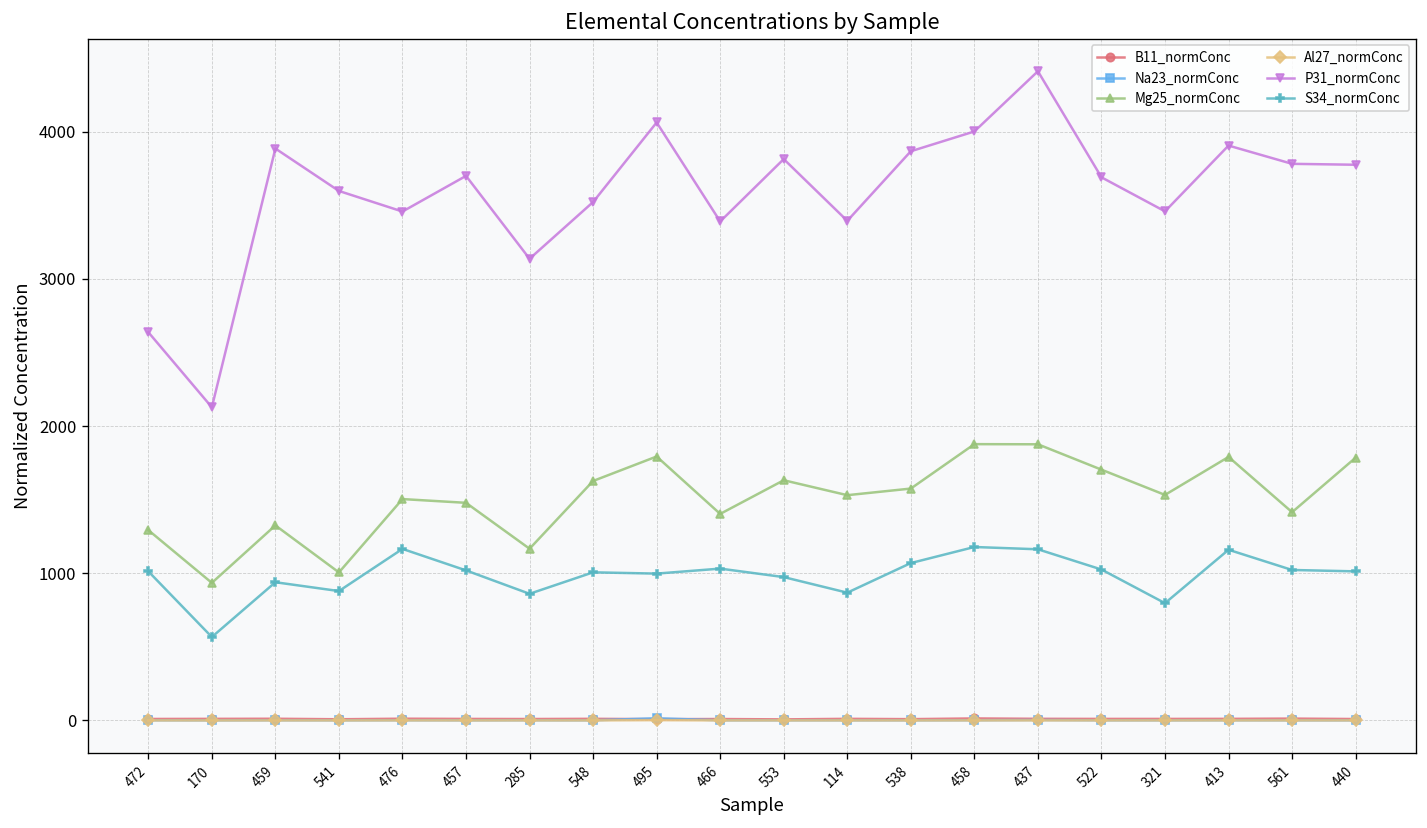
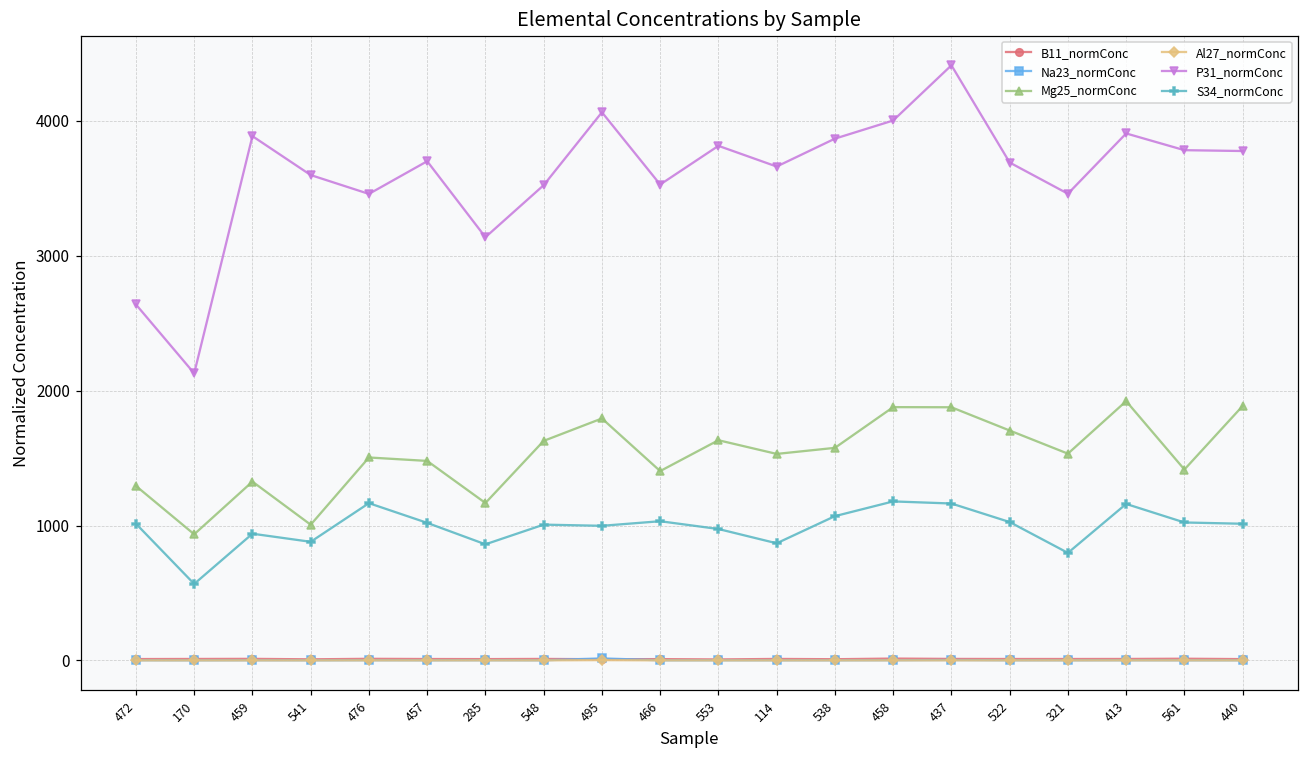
  {
    "Mg25_normConc": {
      "472": 1290,
      "170": 930,
      "459": 1330,
      "541": 1010,
      "476": 1500,
      "457": 1480,
      "285": 1170,
      "548": 1630,
      "495": 1790,
      "466": 1400,
      "553": 1630,
      "114": 1530,
      "538": 1580,
      "458": 1880,
      "437": 1880,
      "522": 1700,
      "321": 1530,
-     "413": 1790,
+     "413": 1920,
      "561": 1420,
-     "440": 1790
+     "440": 1890
    },
    "P31_normConc": {
      "472": 2640,
      "170": 2130,
      "459": 3890,
      "541": 3600,
      "476": 3460,
      "457": 3700,
      "285": 3140,
      "548": 3520,
      "495": 4060,
-     "466": 3390,
+     "466": 3530,
      "553": 3810,
-     "114": 3400,
+     "114": 3660,
      "538": 3870,
      "458": 4000,
      "437": 4410,
      "522": 3690,
      "321": 3460,
      "413": 3910,
      "561": 3780,
      "440": 3780
    }
  }
